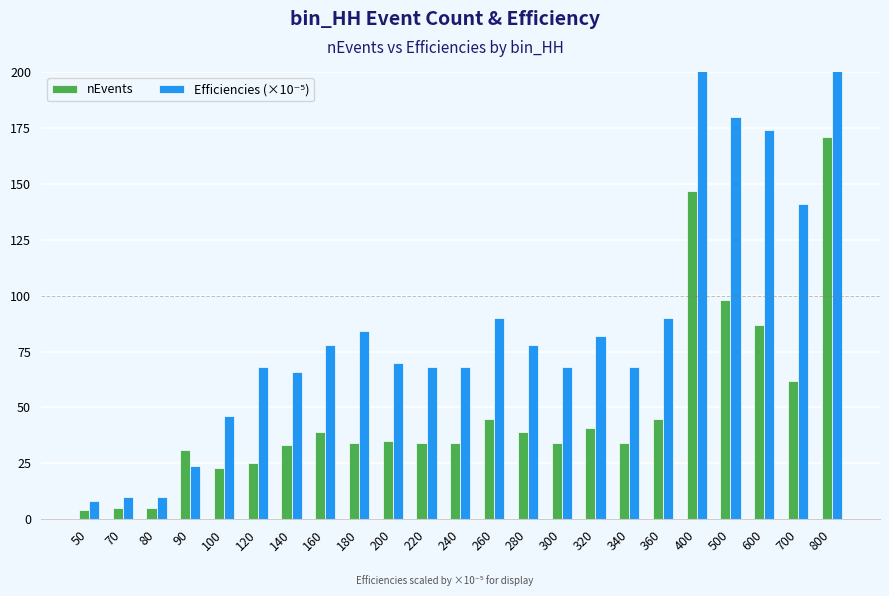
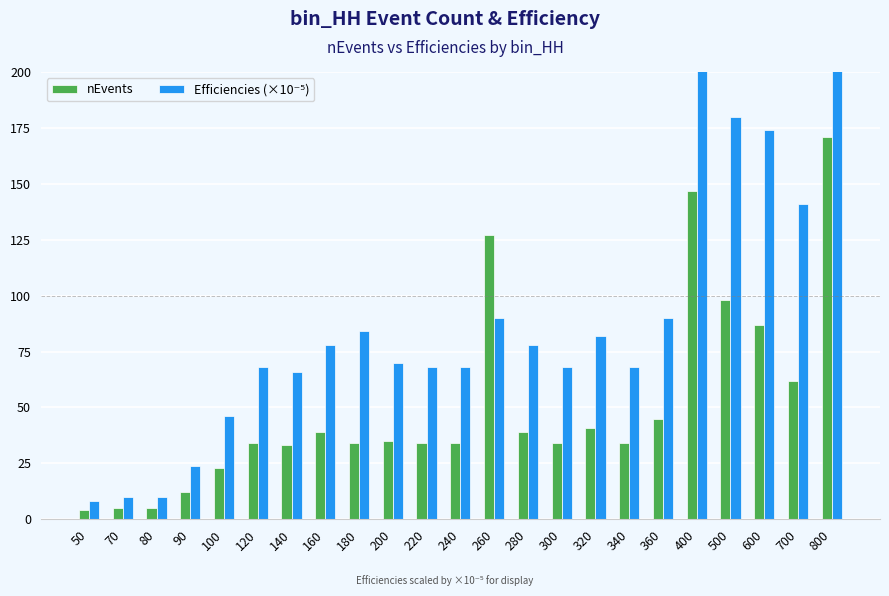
  {
    "nEvents": {
      "50": 4,
      "70": 5,
      "80": 5,
-     "90": 31,
+     "90": 12,
      "100": 23,
-     "120": 25,
+     "120": 34,
      "140": 33,
      "160": 39,
      "180": 34,
      "200": 35,
      "220": 34,
      "240": 34,
-     "260": 45,
+     "260": 127,
      "280": 39,
      "300": 34,
      "320": 41,
      "340": 34,
      "360": 45,
      "400": 147,
      "500": 98,
      "600": 87,
      "700": 62,
      "800": 171
    },
    "Efficiencies (×10⁻⁵)": {
      "50": 8,
      "70": 10,
      "80": 10,
      "90": 24,
      "100": 46,
      "120": 68,
      "140": 66,
      "160": 78,
      "180": 84,
      "200": 70,
      "220": 68,
      "240": 68,
      "260": 90,
      "280": 78,
      "300": 68,
      "320": 82,
      "340": 68,
      "360": 90,
      "500": 180,
      "600": 174,
      "700": 141
    }
  }
